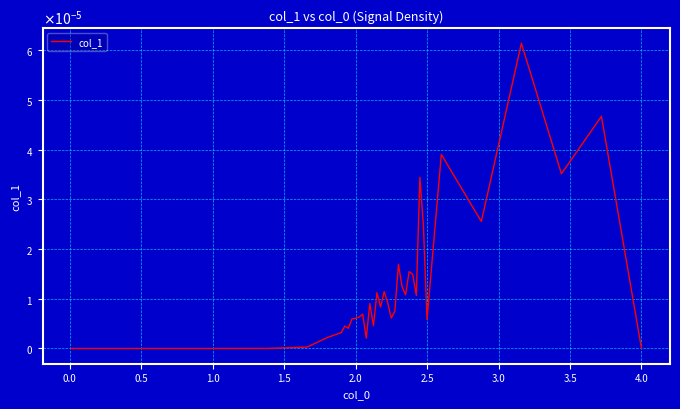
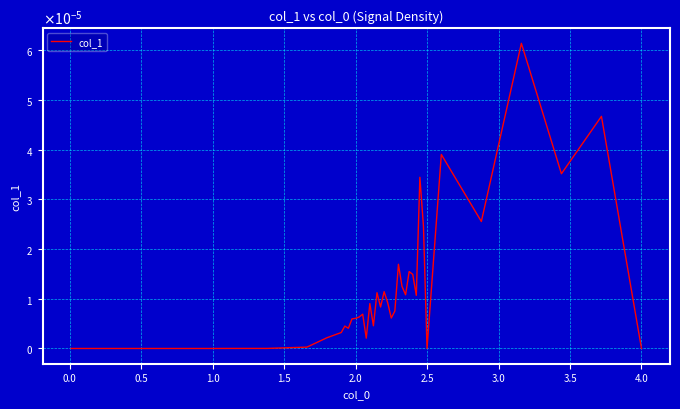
  {
    "1.0": 0.00000,
    "2.0": 0.000006,
-   "2.5": 0.00001,
+   "2.5": 0.00000,
    "4.0": 0.00000
  }
